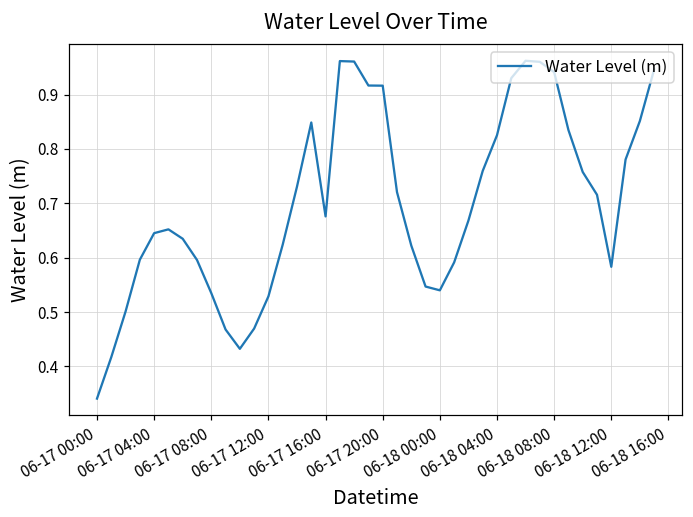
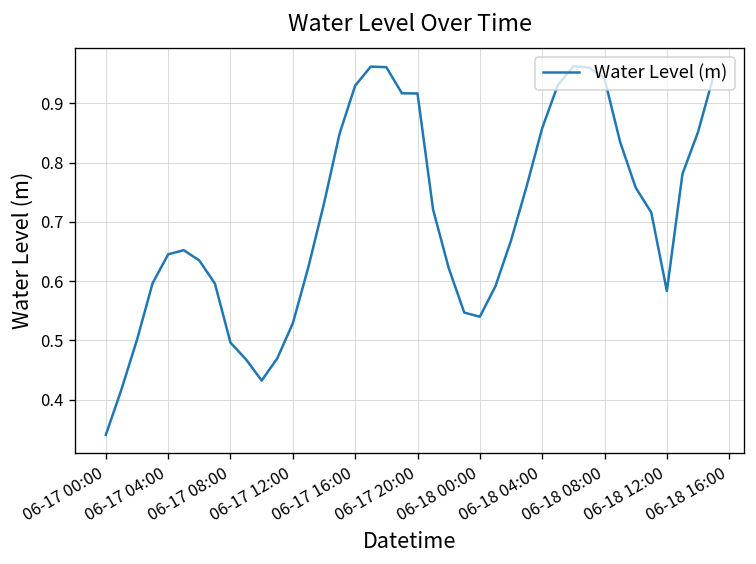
  {
    "06-17 00:00": 0.34,
    "06-17 04:00": 0.65,
-   "06-17 08:00": 0.53,
+   "06-17 08:00": 0.50,
    "06-17 12:00": 0.53,
-   "06-17 16:00": 0.68,
+   "06-17 16:00": 0.93,
    "06-17 20:00": 0.92,
    "06-18 00:00": 0.54,
-   "06-18 04:00": 0.83,
+   "06-18 04:00": 0.86,
    "06-18 12:00": 0.58
  }
